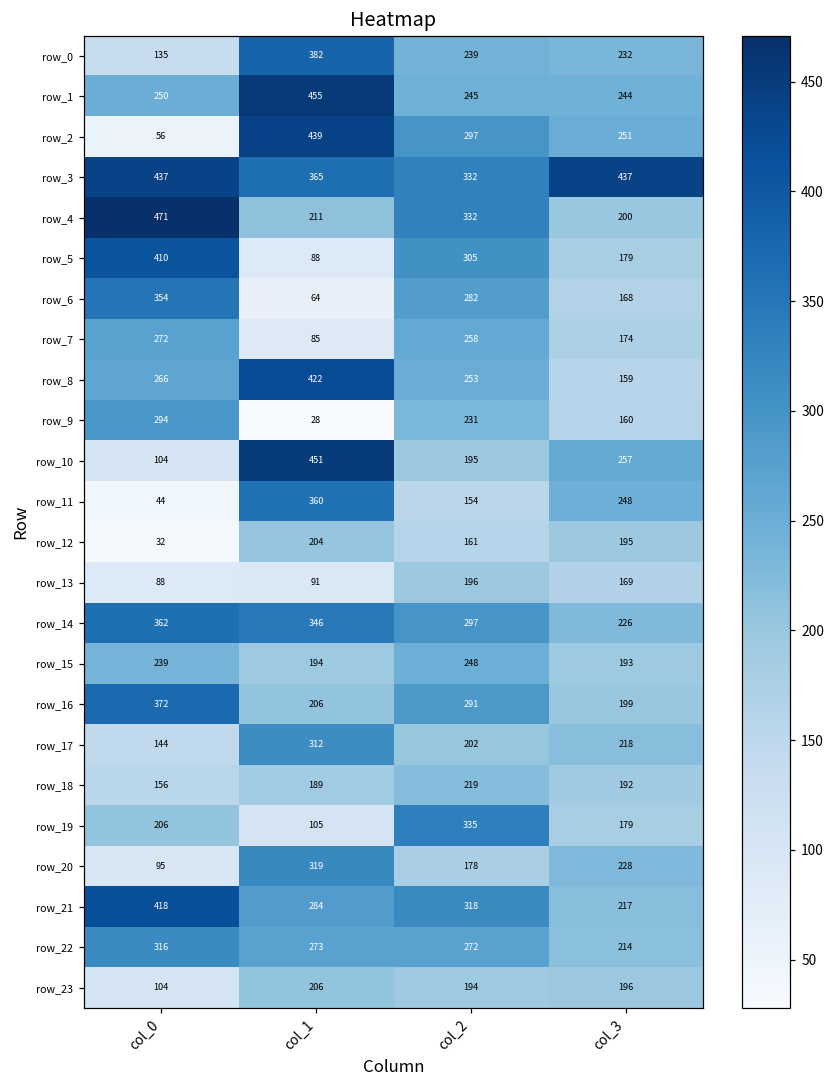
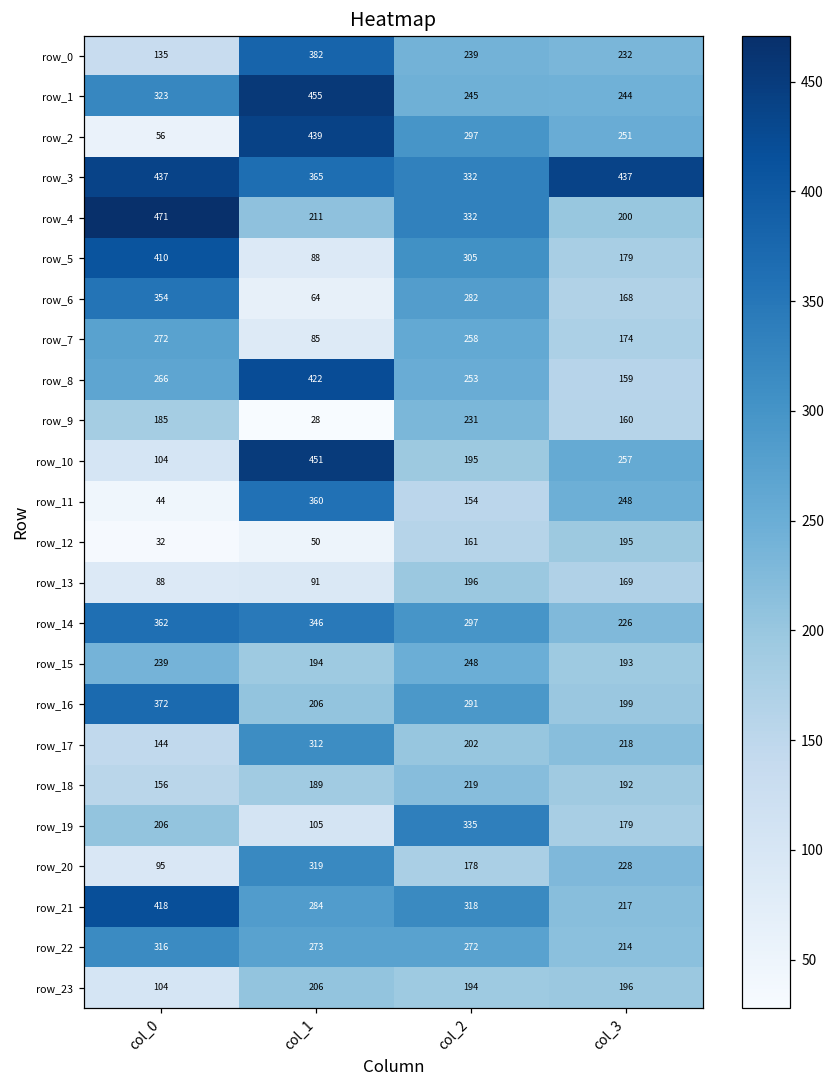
  {
    "row_0": {
      "col_0": 135,
      "col_1": 382,
      "col_2": 239,
      "col_3": 232
    },
    "row_1": {
-     "col_0": 250,
+     "col_0": 323,
      "col_1": 455,
      "col_2": 245,
      "col_3": 244
    },
    "row_2": {
      "col_0": 56,
      "col_1": 439,
      "col_2": 297,
      "col_3": 251
    },
    "row_3": {
      "col_0": 437,
      "col_1": 365,
      "col_2": 332,
      "col_3": 437
    },
    "row_4": {
      "col_0": 471,
      "col_1": 211,
      "col_2": 332,
      "col_3": 200
    },
    "row_5": {
      "col_0": 410,
      "col_1": 88,
      "col_2": 305,
      "col_3": 179
    },
    "row_6": {
      "col_0": 354,
      "col_1": 64,
      "col_2": 282,
      "col_3": 168
    },
    "row_7": {
      "col_0": 272,
      "col_1": 85,
      "col_2": 258,
      "col_3": 174
    },
    "row_8": {
      "col_0": 266,
      "col_1": 422,
      "col_2": 253,
      "col_3": 159
    },
    "row_9": {
-     "col_0": 294,
+     "col_0": 185,
      "col_1": 28,
      "col_2": 231,
      "col_3": 160
    },
    "row_10": {
      "col_0": 104,
      "col_1": 451,
      "col_2": 195,
      "col_3": 257
    },
    "row_11": {
      "col_0": 44,
      "col_1": 360,
      "col_2": 154,
      "col_3": 248
    },
    "row_12": {
      "col_0": 32,
-     "col_1": 204,
+     "col_1": 50,
      "col_2": 161,
      "col_3": 195
    },
    "row_13": {
      "col_0": 88,
      "col_1": 91,
      "col_2": 196,
      "col_3": 169
    },
    "row_14": {
      "col_0": 362,
      "col_1": 346,
      "col_2": 297,
      "col_3": 226
    },
    "row_15": {
      "col_0": 239,
      "col_1": 194,
      "col_2": 248,
      "col_3": 193
    },
    "row_16": {
      "col_0": 372,
      "col_1": 206,
      "col_2": 291,
      "col_3": 199
    },
    "row_17": {
      "col_0": 144,
      "col_1": 312,
      "col_2": 202,
      "col_3": 218
    },
    "row_18": {
      "col_0": 156,
      "col_1": 189,
      "col_2": 219,
      "col_3": 192
    },
    "row_19": {
      "col_0": 206,
      "col_1": 105,
      "col_2": 335,
      "col_3": 179
    },
    "row_20": {
      "col_0": 95,
      "col_1": 319,
      "col_2": 178,
      "col_3": 228
    },
    "row_21": {
      "col_0": 418,
      "col_1": 284,
      "col_2": 318,
      "col_3": 217
    },
    "row_22": {
      "col_0": 316,
      "col_1": 273,
      "col_2": 272,
      "col_3": 214
    },
    "row_23": {
      "col_0": 104,
      "col_1": 206,
      "col_2": 194,
      "col_3": 196
    }
  }
